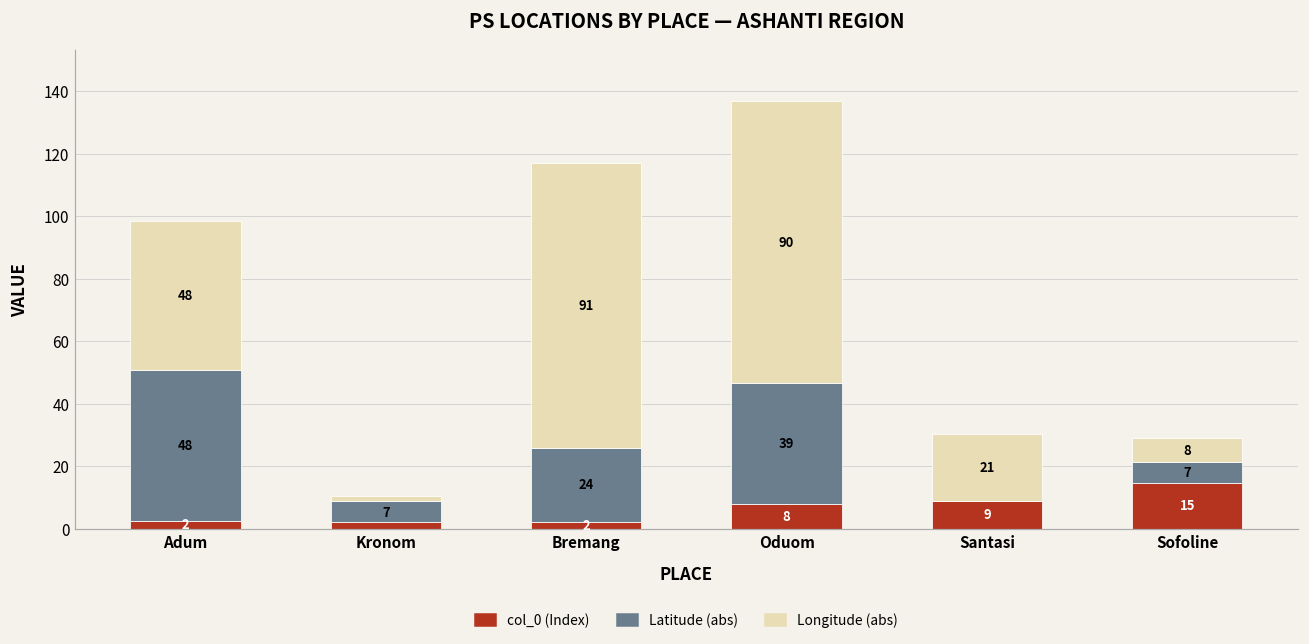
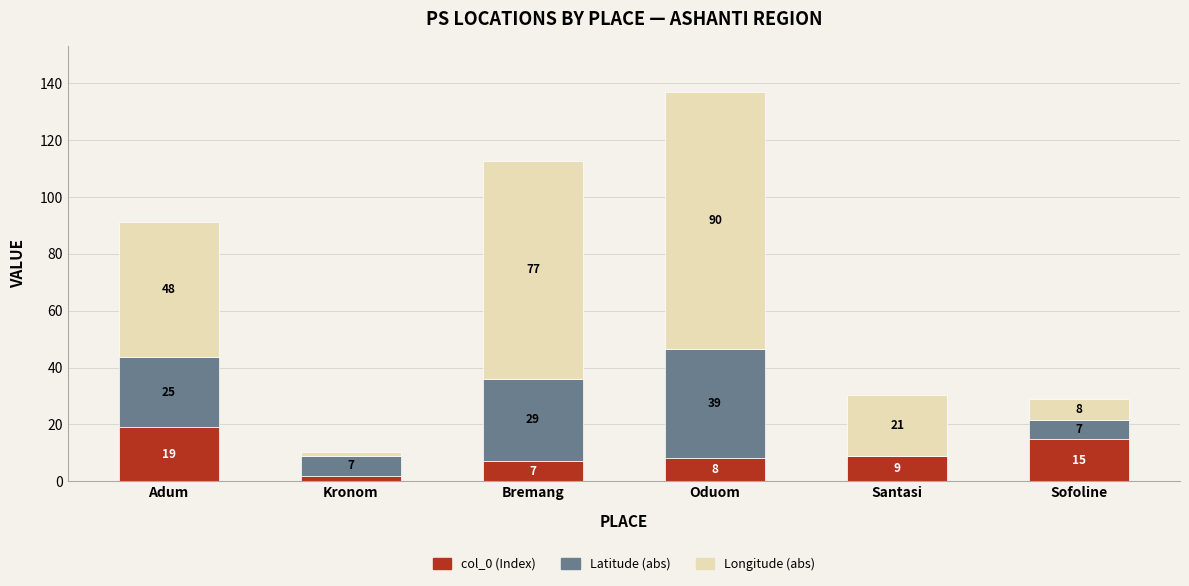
  {
    "col_0 (Index)": {
-     "Adum": 2,
-     "Bremang": 2,
+     "Adum": 19,
+     "Bremang": 7,
      "Oduom": 8,
      "Santasi": 9,
      "Sofoline": 15
    },
    "Latitude (abs)": {
-     "Adum": 48,
+     "Adum": 25,
      "Kronom": 7,
-     "Bremang": 24,
+     "Bremang": 29,
      "Oduom": 39,
      "Sofoline": 7
    },
    "Longitude (abs)": {
      "Adum": 48,
-     "Bremang": 91,
+     "Bremang": 77,
      "Oduom": 90,
      "Santasi": 21,
      "Sofoline": 8
    }
  }
